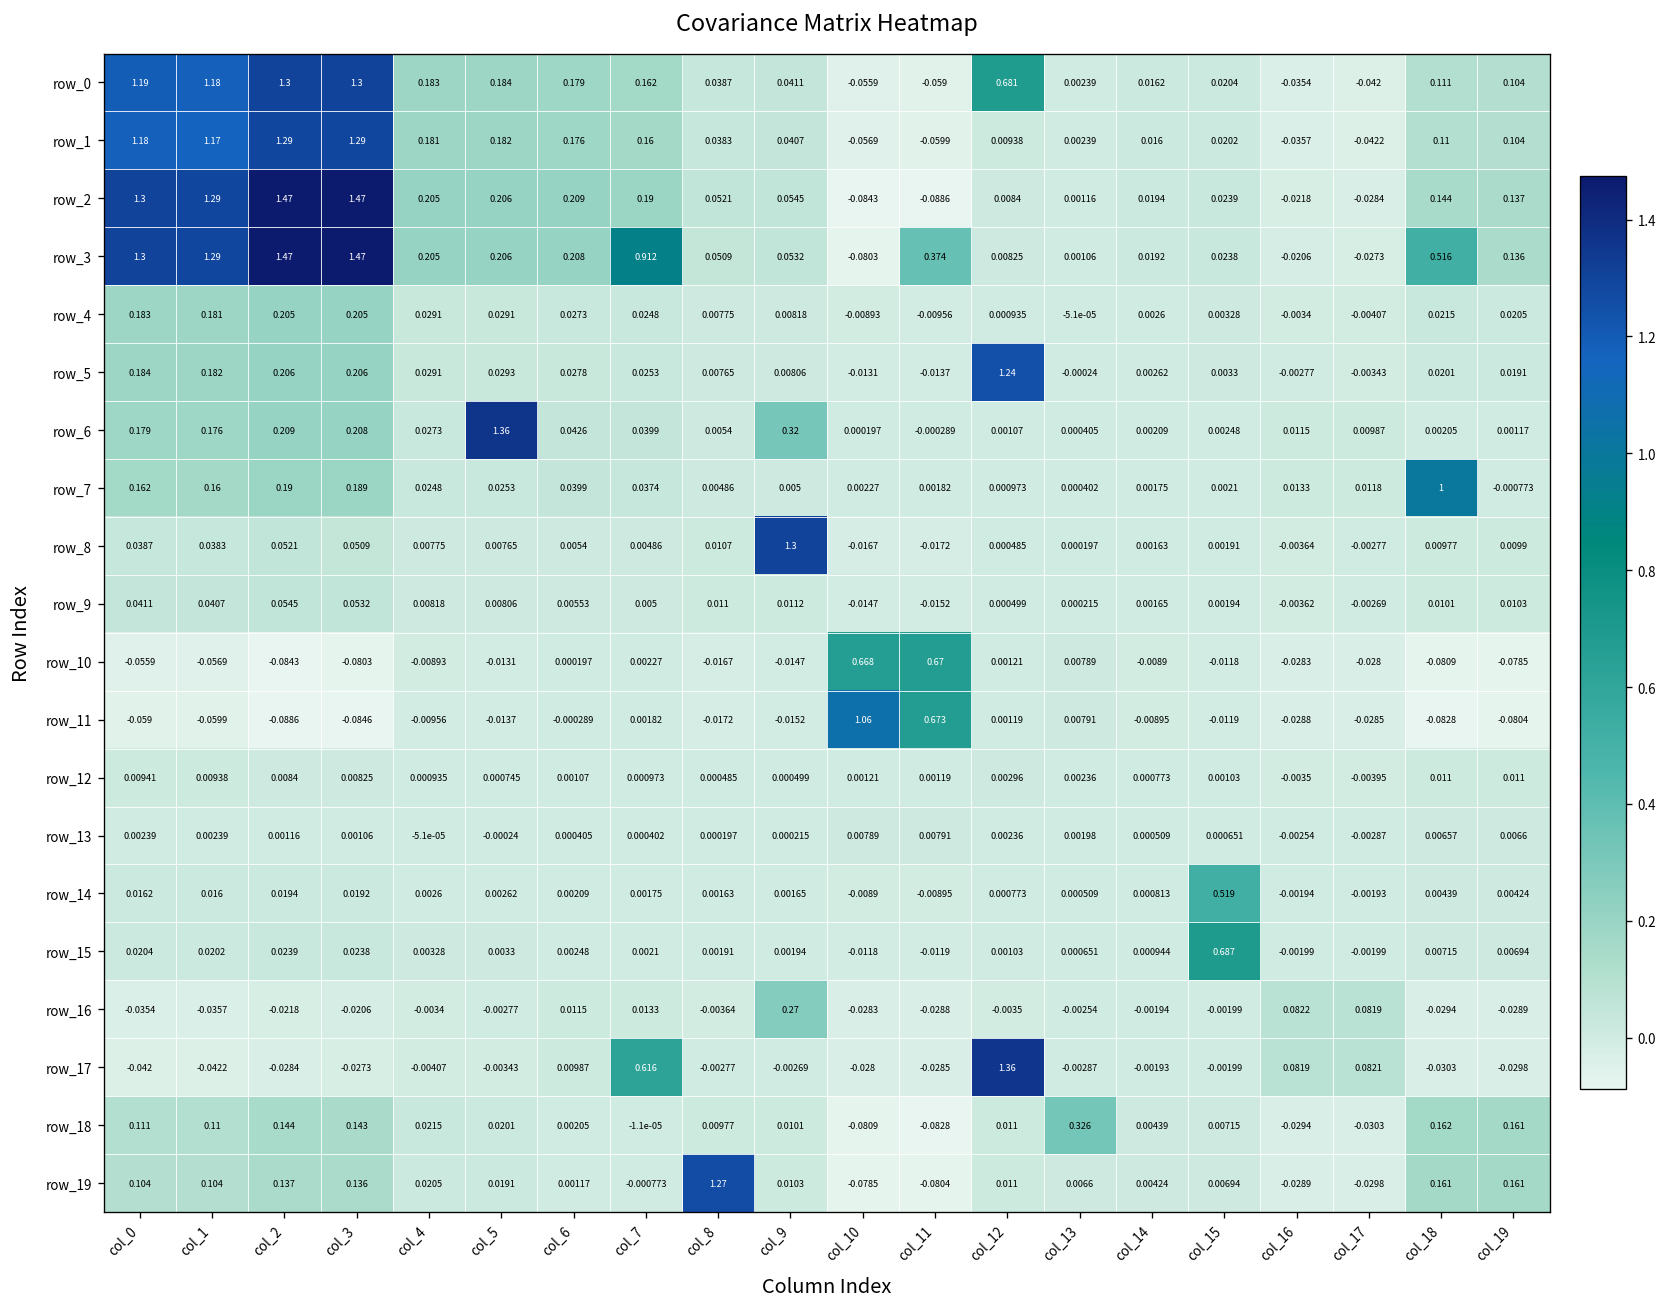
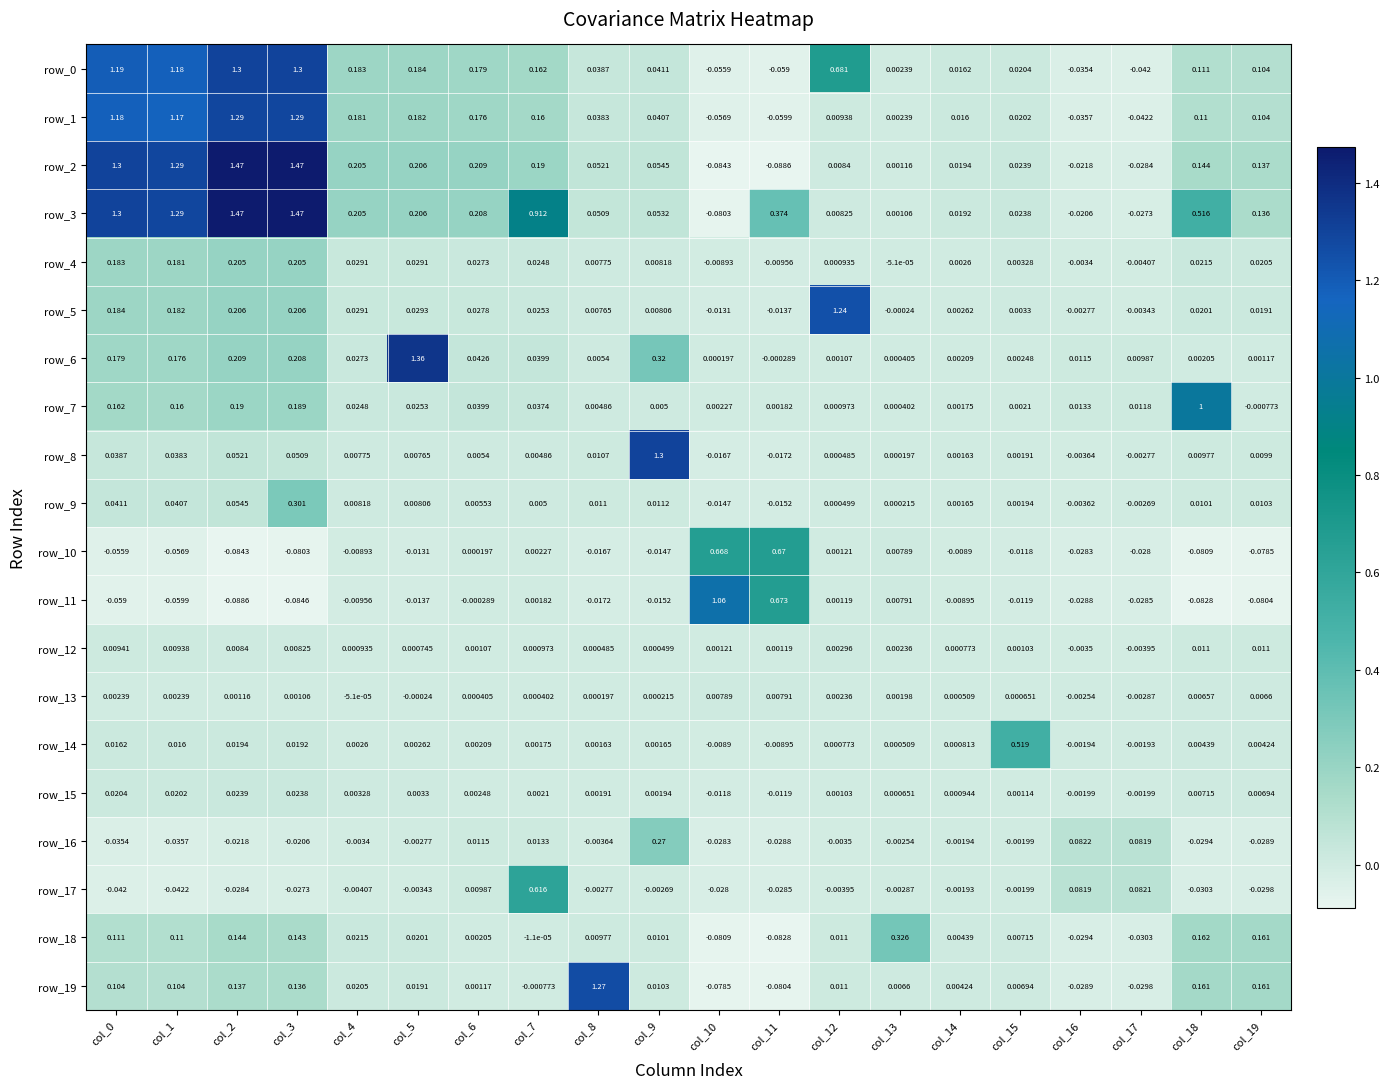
  {
    "row_9": {
      "col_0": 0.0411,
      "col_1": 0.0407,
      "col_2": 0.0545,
-     "col_3": 0.0532,
+     "col_3": 0.301,
      "col_4": 0.00818,
      "col_5": 0.00806,
      "col_6": 0.00553,
      "col_7": 0.005,
      "col_8": 0.011,
      "col_9": 0.0112,
      "col_10": -0.0147,
      "col_11": -0.0152,
      "col_12": 0.000499,
      "col_13": 0.000215,
      "col_14": 0.00165,
      "col_15": 0.00194,
      "col_16": -0.00362,
      "col_17": -0.00269,
      "col_18": 0.0101,
      "col_19": 0.0103
    },
    "row_15": {
      "col_0": 0.0204,
      "col_1": 0.0202,
      "col_2": 0.0239,
      "col_3": 0.0238,
      "col_4": 0.00328,
      "col_5": 0.0033,
      "col_6": 0.00248,
      "col_7": 0.0021,
      "col_8": 0.00191,
      "col_9": 0.00194,
      "col_10": -0.0118,
      "col_11": -0.0119,
      "col_12": 0.00103,
      "col_13": 0.000651,
      "col_14": 0.000944,
-     "col_15": 0.687,
+     "col_15": 0.00114,
      "col_16": -0.00199,
      "col_17": -0.00199,
      "col_18": 0.00715,
      "col_19": 0.00694
    },
    "row_17": {
      "col_0": -0.042,
      "col_1": -0.0422,
      "col_2": -0.0284,
      "col_3": -0.0273,
      "col_4": -0.00407,
      "col_5": -0.00343,
      "col_6": 0.00987,
      "col_7": 0.616,
      "col_8": -0.00277,
      "col_9": -0.00269,
      "col_10": -0.028,
      "col_11": -0.0285,
-     "col_12": 1.36,
+     "col_12": -0.00395,
      "col_13": -0.00287,
      "col_14": -0.00193,
      "col_15": -0.00199,
      "col_16": 0.0819,
      "col_17": 0.0821,
      "col_18": -0.0303,
      "col_19": -0.0298
    }
  }
